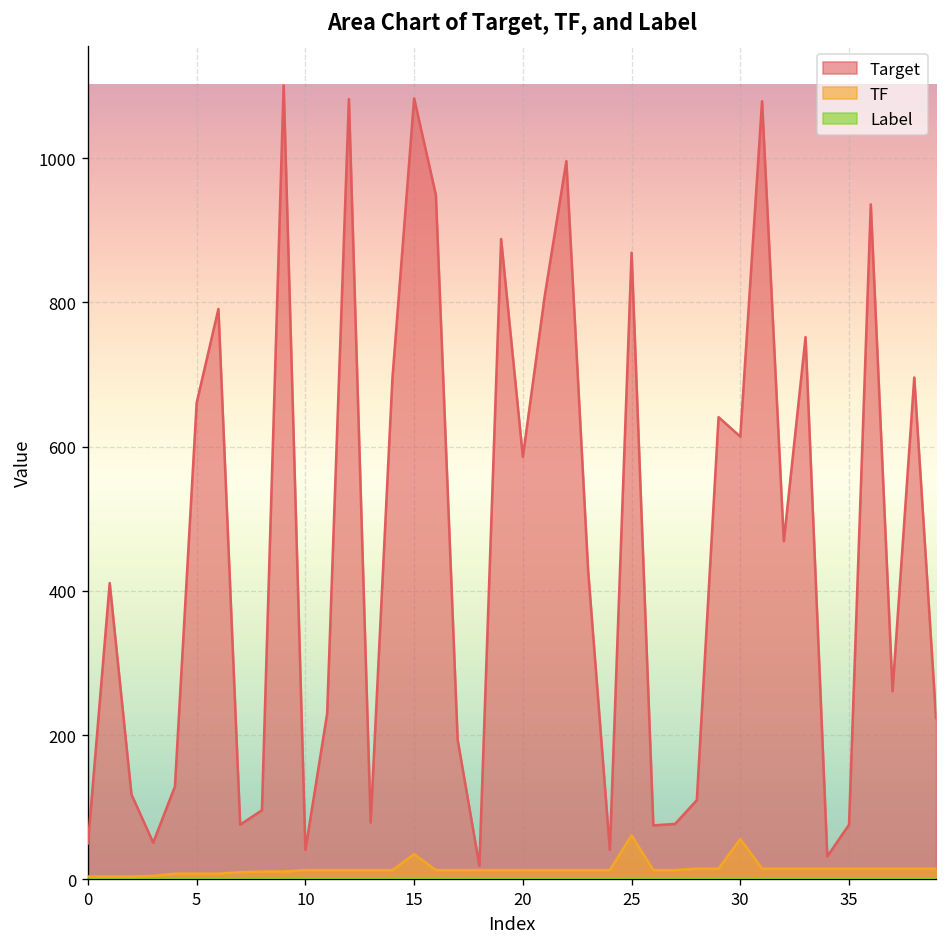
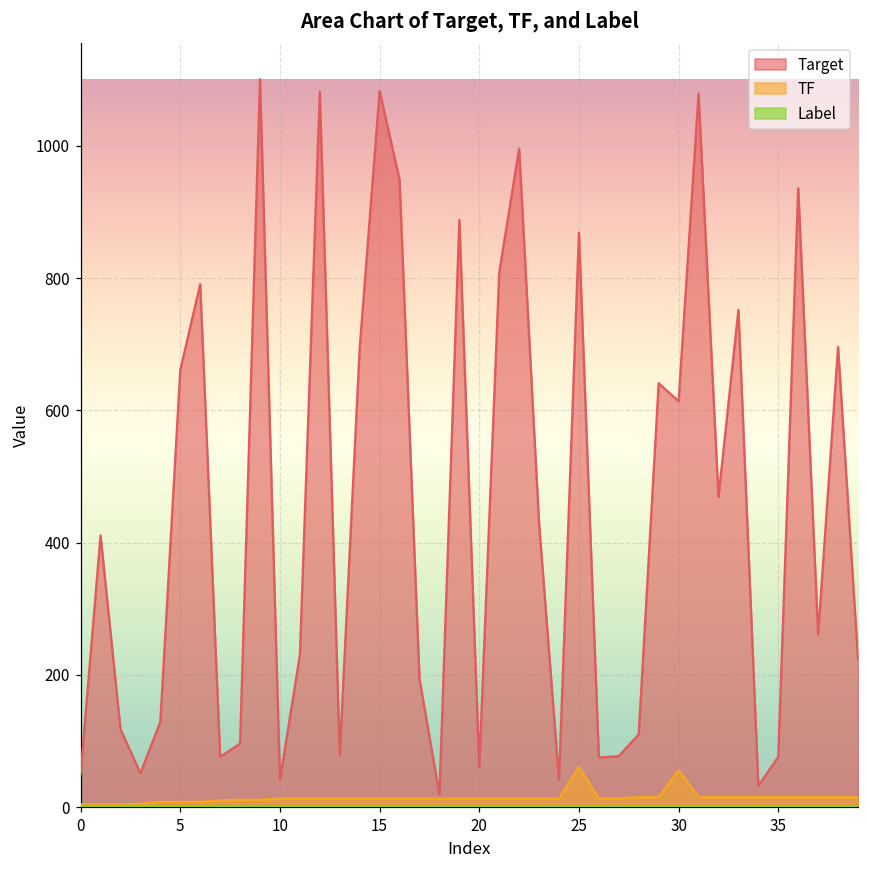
  {
    "Target": {
      "0": 50,
      "5": 660,
      "10": 40,
      "15": 1080,
-     "20": 590,
+     "20": 60,
      "25": 870,
      "30": 610,
      "35": 80
    },
    "TF": {
      "5": 10,
      "10": 10,
-     "15": 40,
+     "15": 10,
      "20": 10,
      "25": 60,
      "30": 60,
      "35": 20
    },
    "Label": {
      "5": 0,
      "10": 0,
      "15": 0,
      "20": 0,
      "25": 0,
      "30": 0,
      "35": 0
    }
  }
